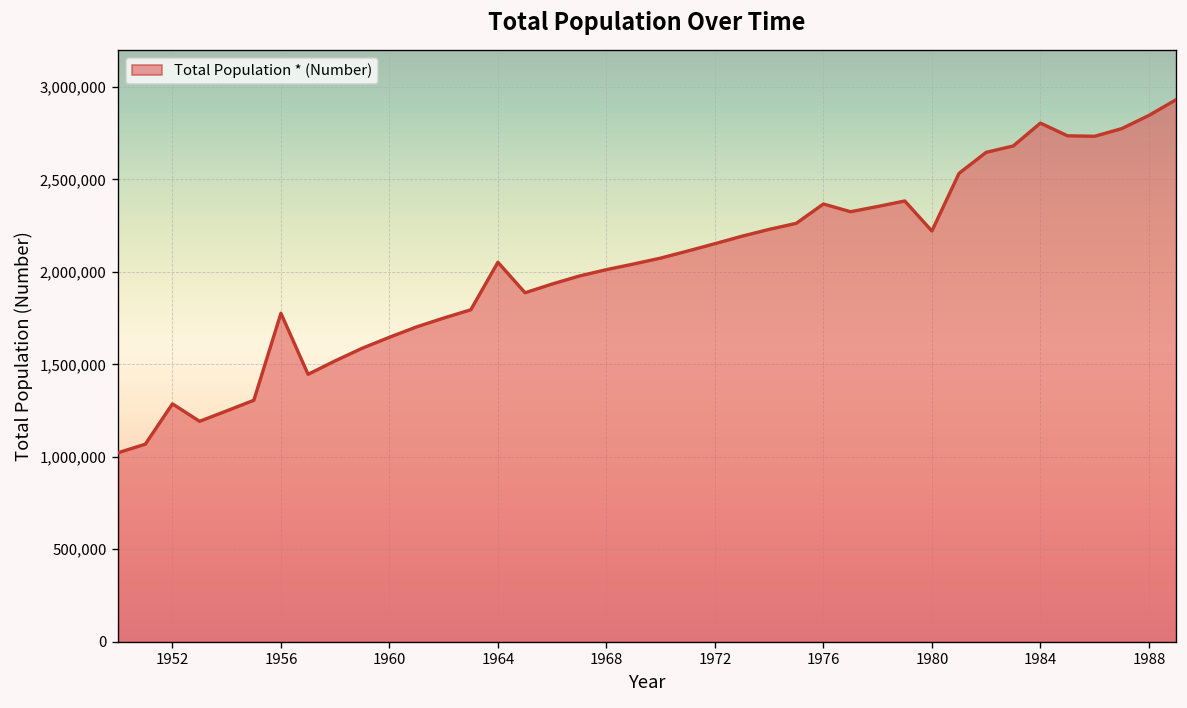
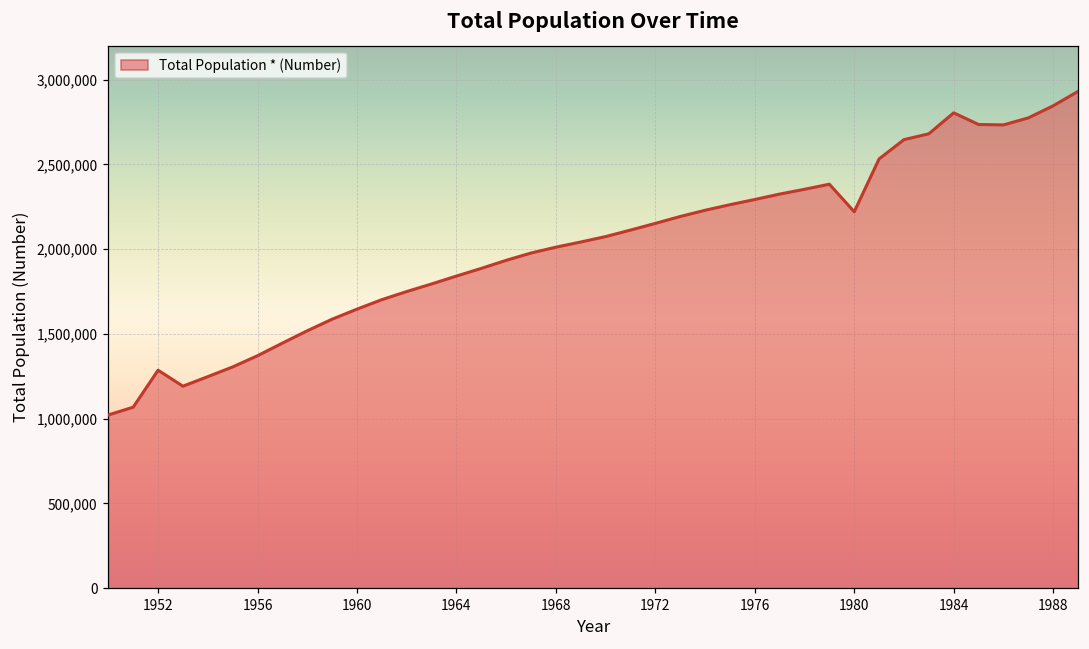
  {
    "1952": "1,290,000",
-   "1956": "1,780,000",
+   "1956": "1,370,000",
    "1960": "1,650,000",
-   "1964": "2,050,000",
+   "1964": "1,840,000",
    "1968": "2,010,000",
    "1972": "2,150,000",
-   "1976": "2,370,000",
+   "1976": "2,290,000",
    "1980": "2,220,000",
    "1984": "2,800,000",
    "1988": "2,850,000"
  }
